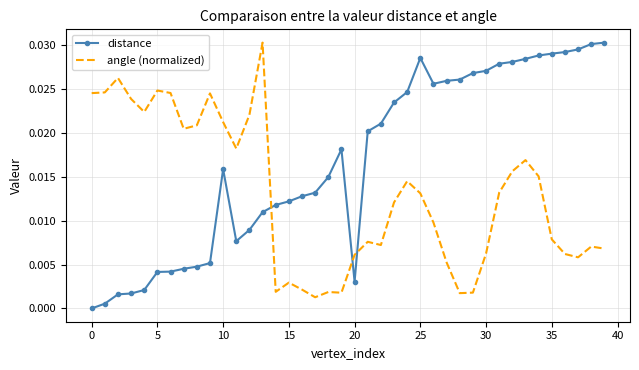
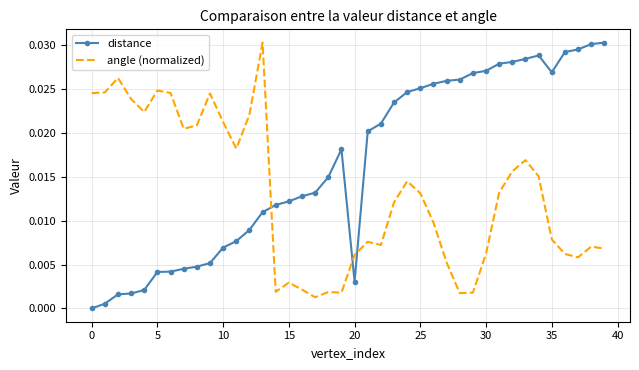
  {
    "distance": {
      "0": 0.000,
      "5": 0.004,
-     "10": 0.016,
+     "10": 0.007,
      "15": 0.012,
      "20": 0.003,
-     "25": 0.029,
+     "25": 0.025,
      "30": 0.027,
-     "35": 0.029
+     "35": 0.027
    },
    "angle (normalized)": {
      "0": 0.025,
      "5": 0.025,
      "10": 0.021,
      "15": 0.003,
      "20": 0.006,
      "25": 0.013,
      "30": 0.006,
      "35": 0.008
    }
  }
